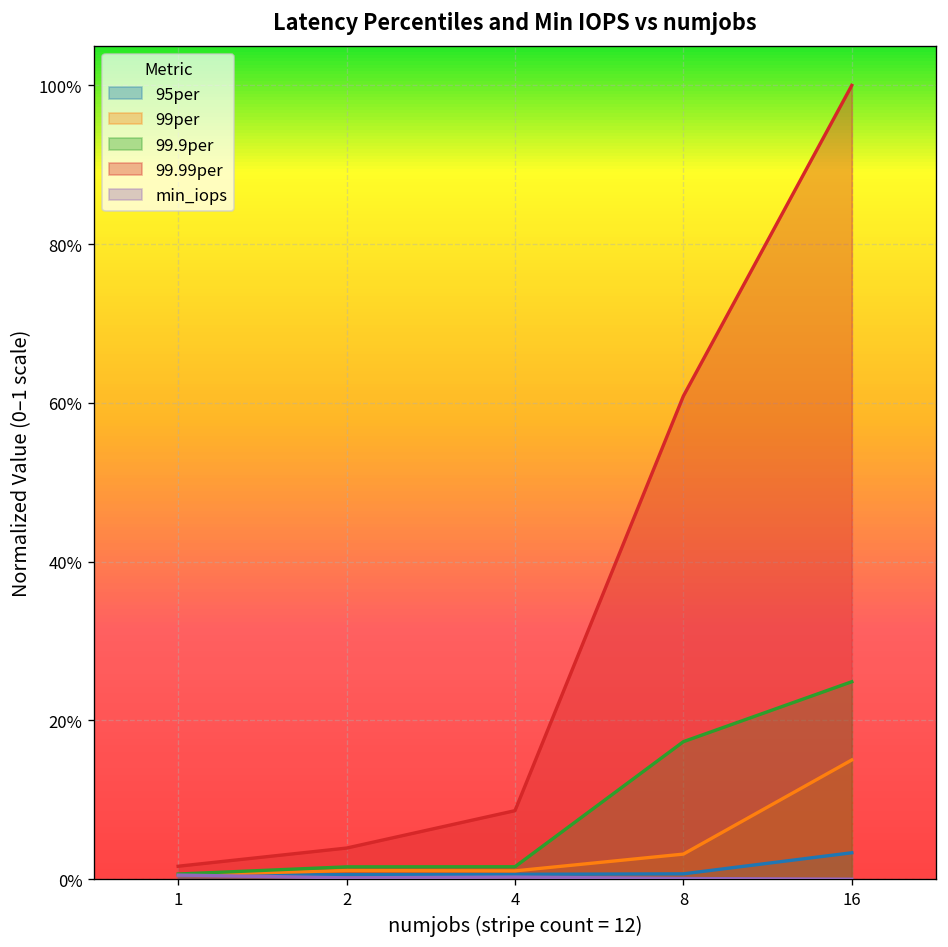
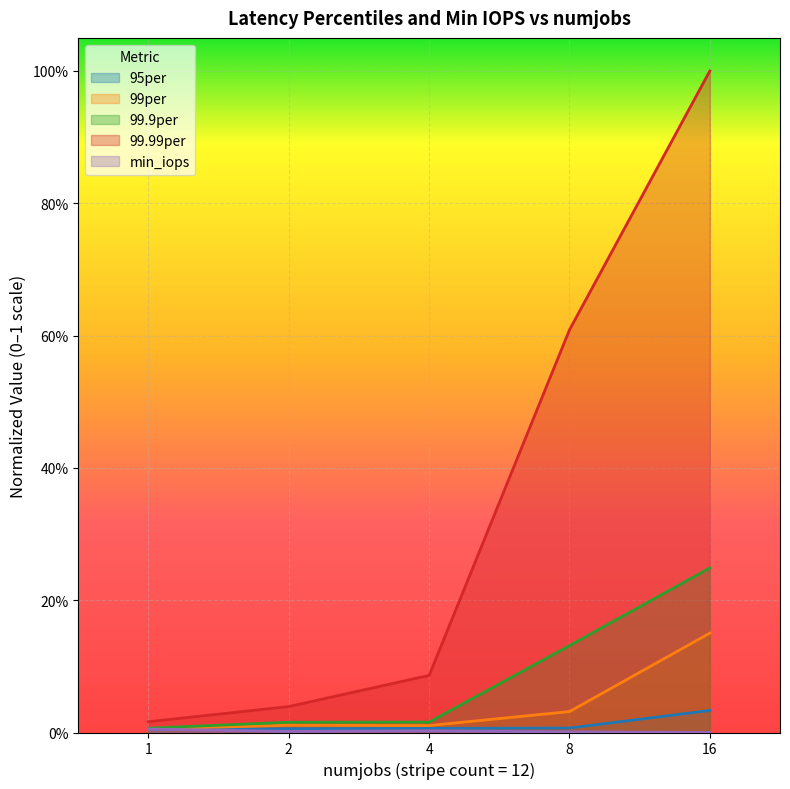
  {
    "95per": {
      "2": "1%",
      "8": "1%",
      "16": "3%"
    },
    "99.9per": {
      "2": "2%",
      "4": "2%",
-     "8": "17%",
+     "8": "13%",
      "16": "25%"
    },
    "min_iops": {
      "2": "0%",
      "8": "0%",
      "16": "0%"
    }
  }
